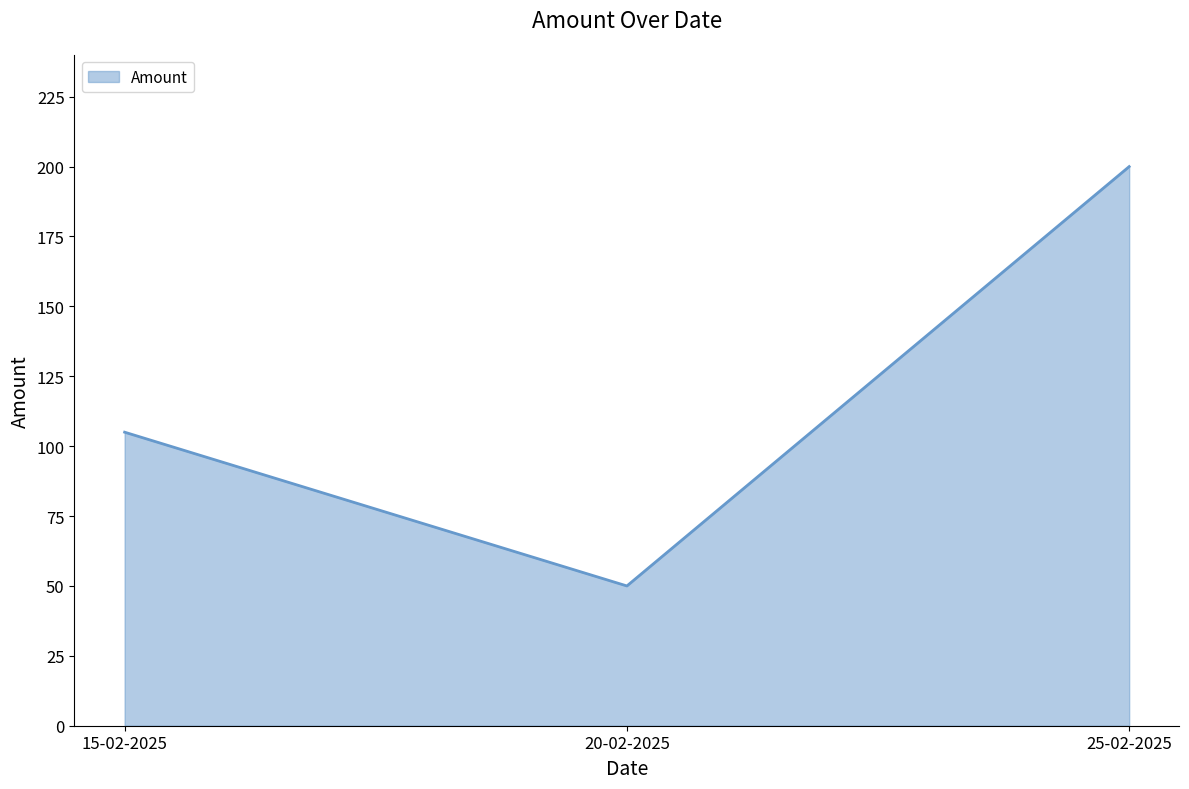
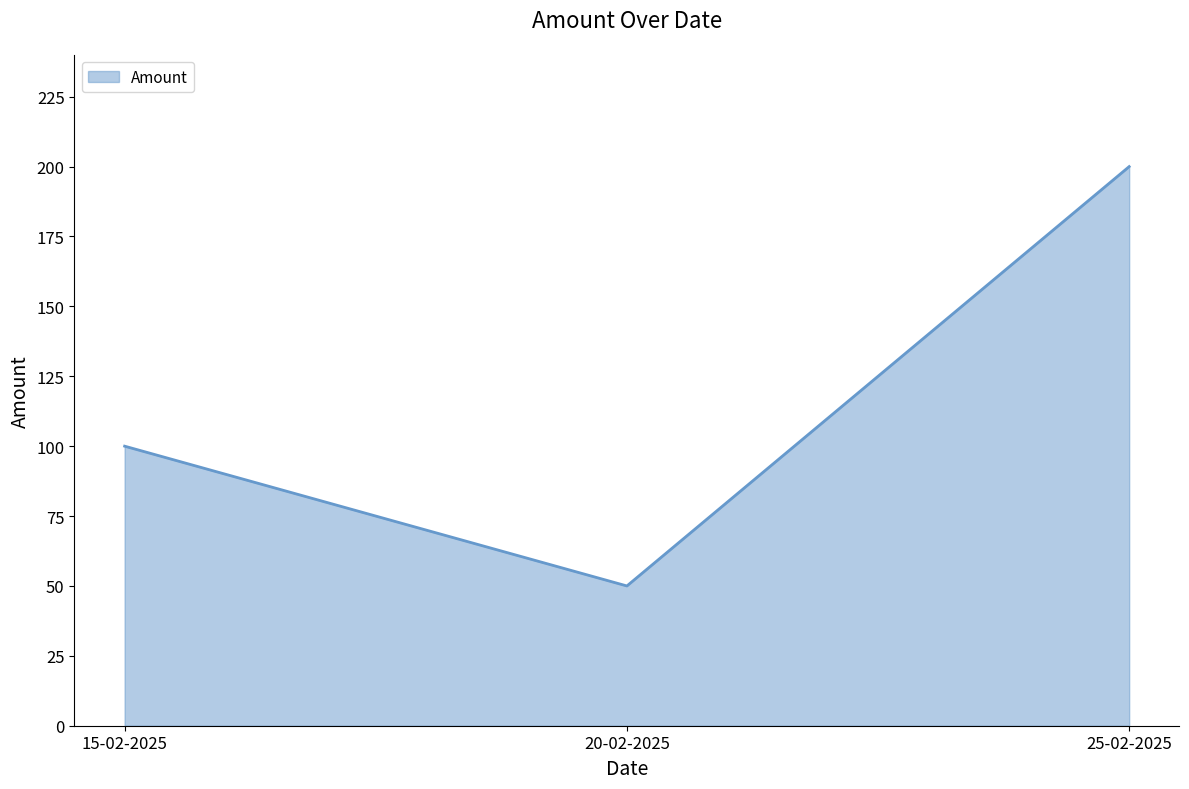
  {
-   "15-02-2025": 105,
+   "15-02-2025": 100,
    "20-02-2025": 50,
    "25-02-2025": 200
  }
